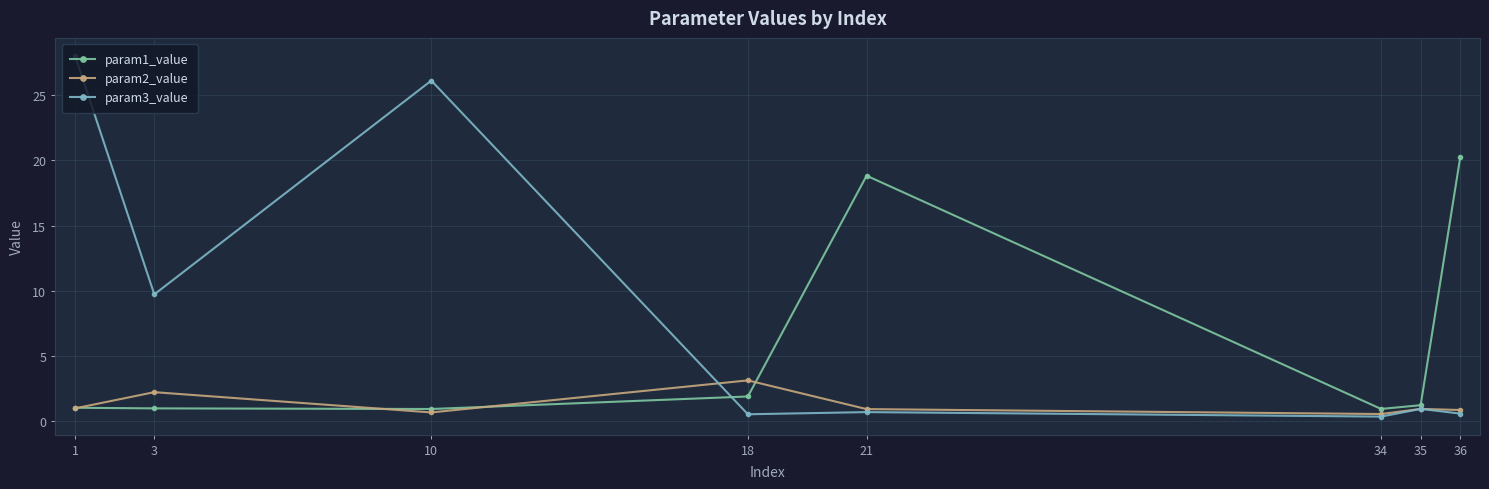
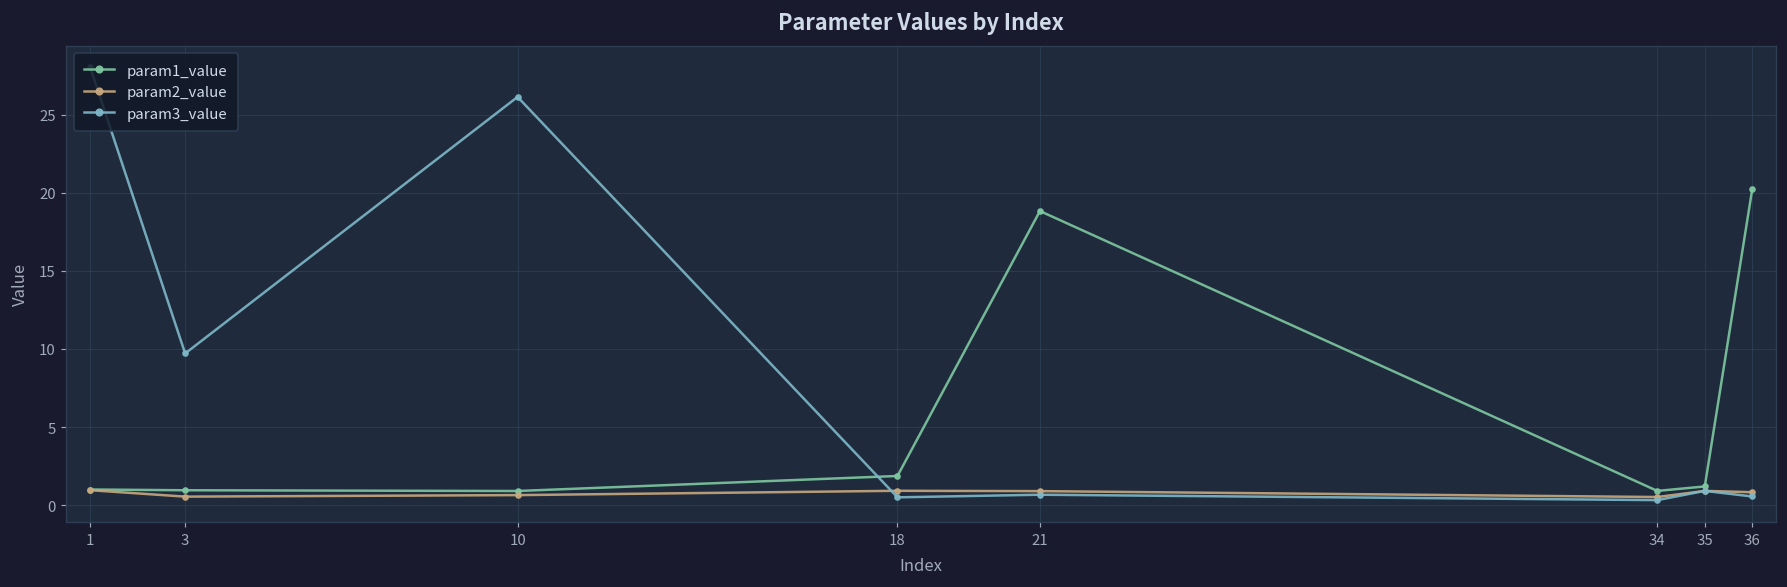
  {
    "param2_value": {
-     "3": 2.2,
+     "3": 0.5,
      "10": 0.6,
-     "18": 3.1,
+     "18": 0.9,
      "21": 0.9,
      "34": 0.5,
      "36": 0.8
    }
  }
